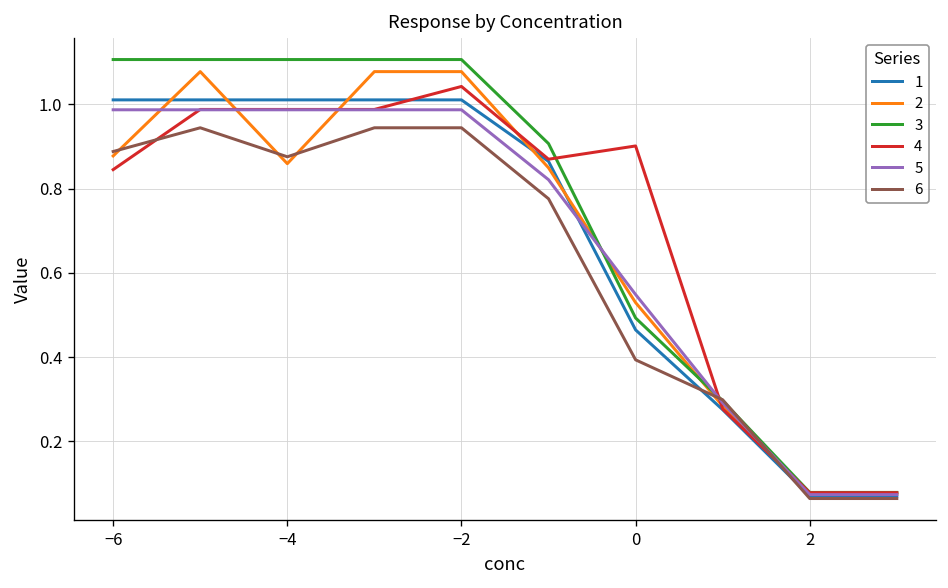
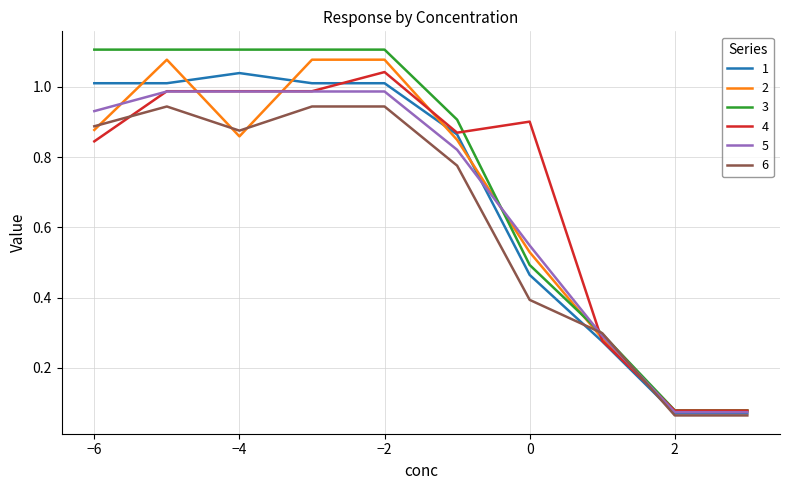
  {
    "1": {
      "−6": 1.01,
-     "−4": 1.01,
+     "−4": 1.04,
      "−2": 1.01,
      "0": 0.46
    },
    "2": {
      "−6": 0.88,
      "−4": 0.86,
      "−2": 1.08,
      "0": 0.53
    },
    "3": {
      "−6": 1.11,
      "−4": 1.11,
      "−2": 1.11,
      "0": 0.49
    },
    "4": {
      "−6": 0.84,
      "−2": 1.04,
      "0": 0.90
    },
    "5": {
-     "−6": 0.99,
+     "−6": 0.93,
      "−2": 0.99,
      "0": 0.55
    },
    "6": {
      "−6": 0.89,
      "−4": 0.88,
      "−2": 0.94,
      "0": 0.39
    }
  }
